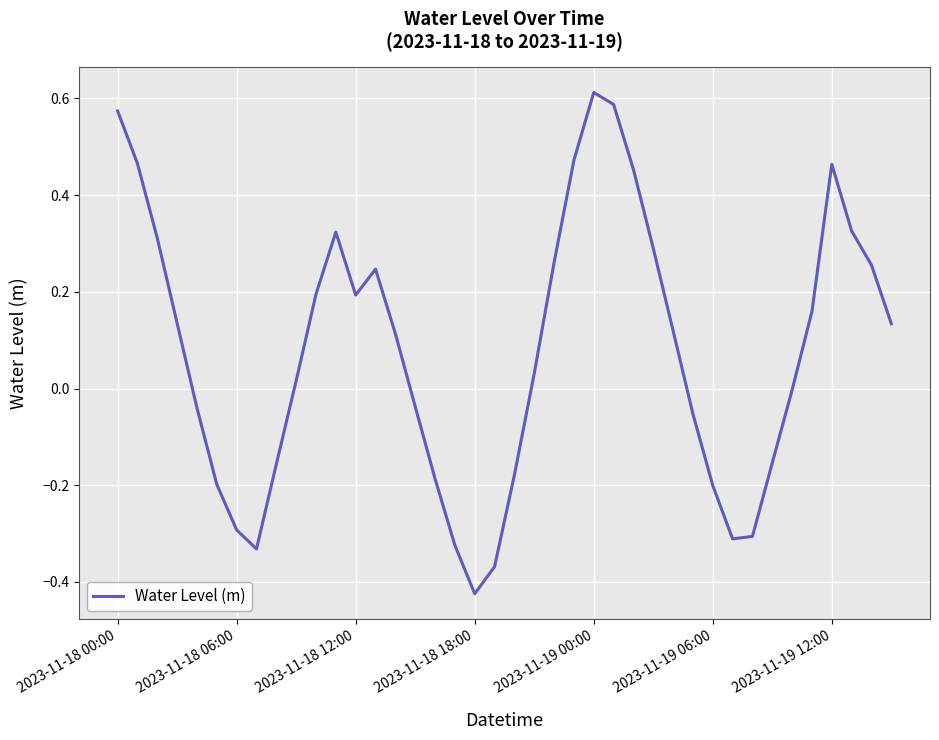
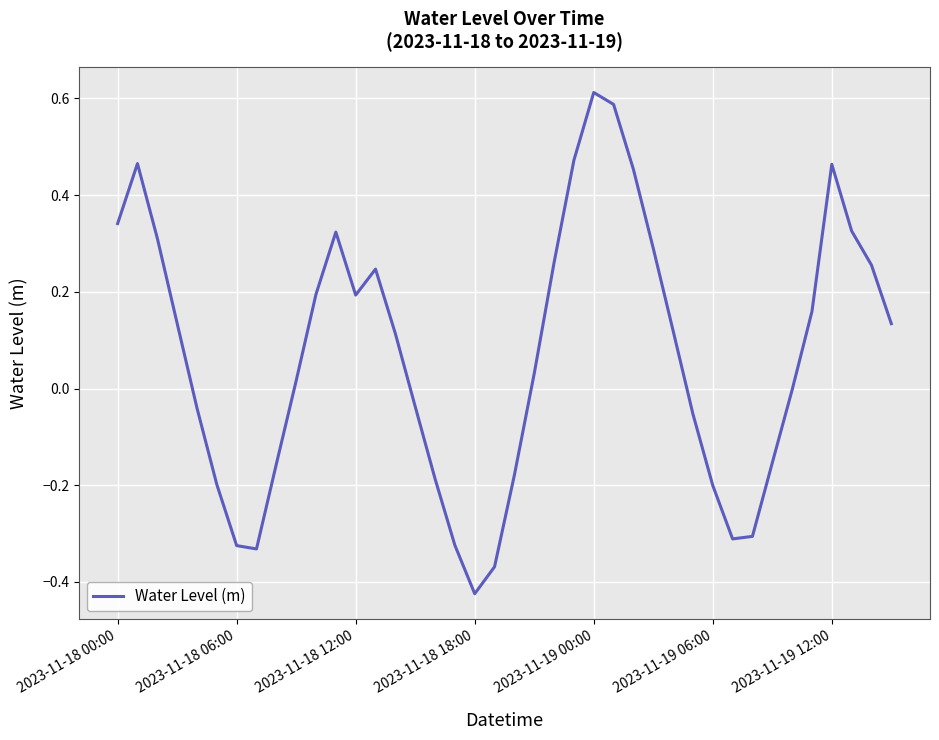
  {
-   "2023-11-18 00:00": 0.57,
-   "2023-11-18 06:00": -0.29,
+   "2023-11-18 00:00": 0.34,
+   "2023-11-18 06:00": -0.32,
    "2023-11-18 12:00": 0.19,
    "2023-11-18 18:00": -0.42,
    "2023-11-19 00:00": 0.61,
    "2023-11-19 06:00": -0.20,
    "2023-11-19 12:00": 0.46
  }
